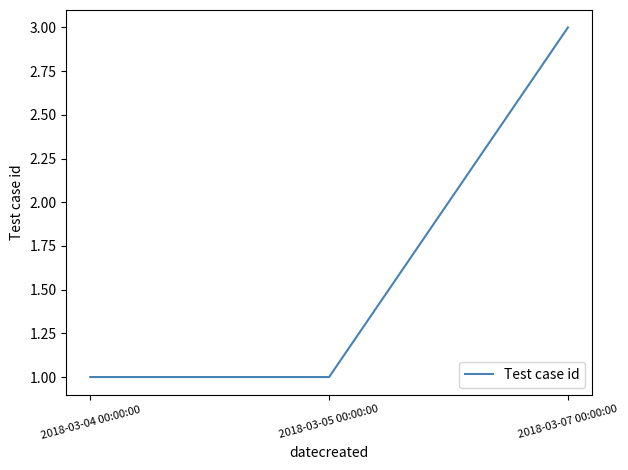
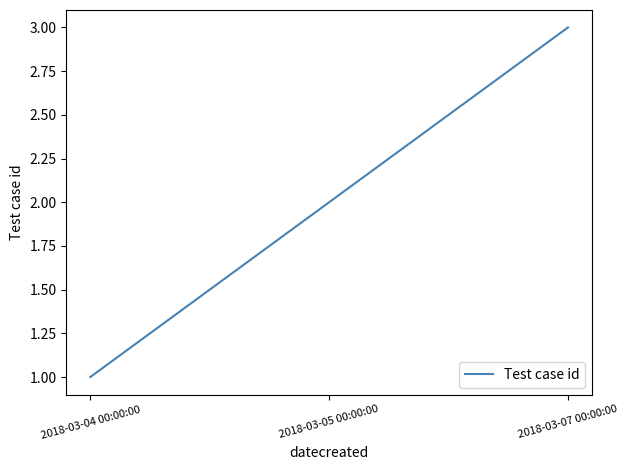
  {
    "2018-03-04 00:00:00": 1,
-   "2018-03-05 00:00:00": 1,
+   "2018-03-05 00:00:00": 2,
    "2018-03-07 00:00:00": 3
  }
